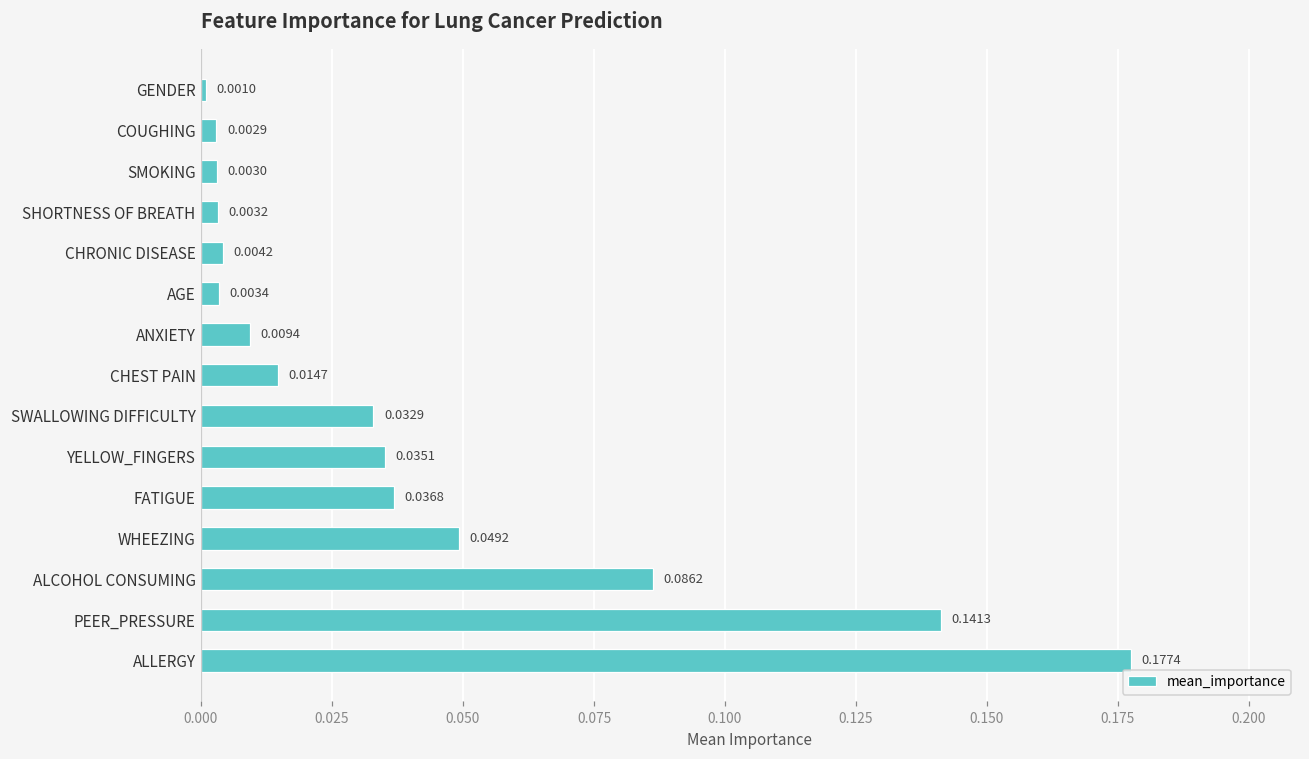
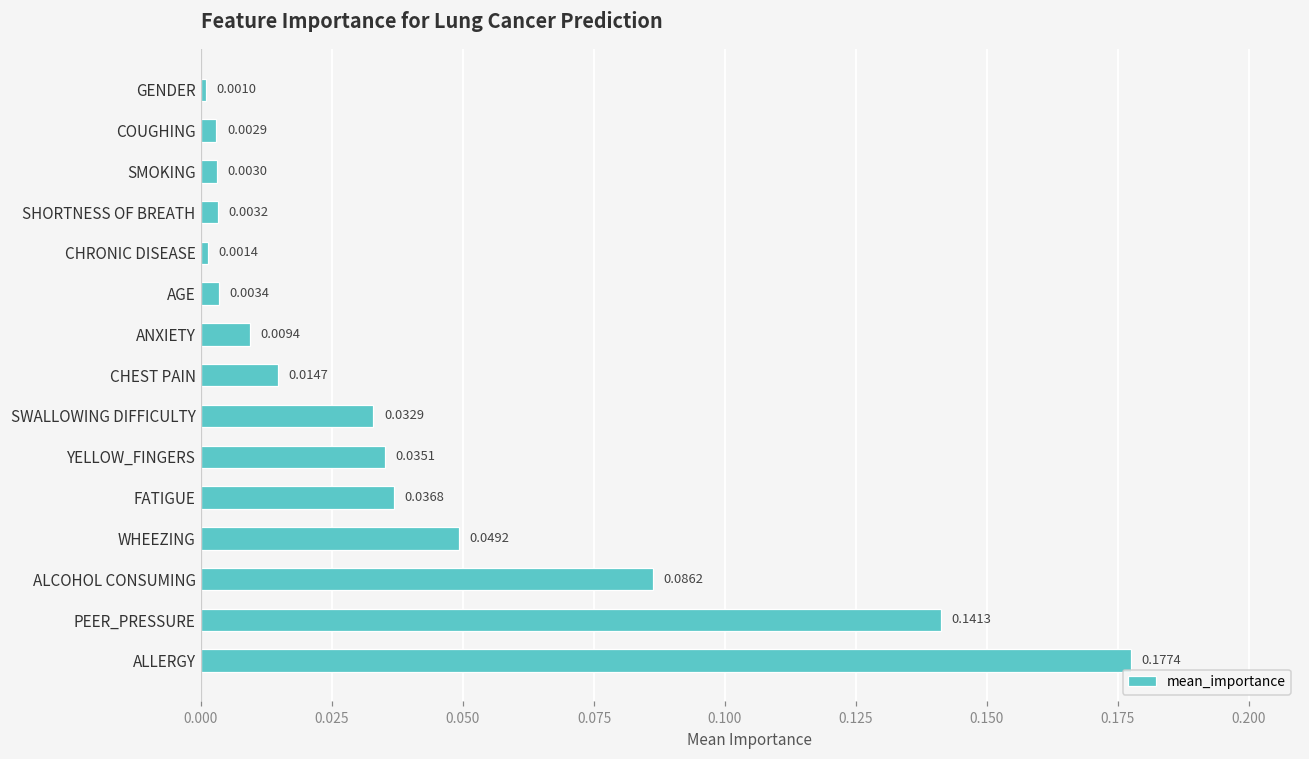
  {
    "GENDER": 0.0010,
    "COUGHING": 0.0029,
    "SMOKING": 0.0030,
    "SHORTNESS OF BREATH": 0.0032,
-   "CHRONIC DISEASE": 0.0042,
+   "CHRONIC DISEASE": 0.0014,
    "AGE": 0.0034,
    "ANXIETY": 0.0094,
    "CHEST PAIN": 0.0147,
    "SWALLOWING DIFFICULTY": 0.0329,
    "YELLOW_FINGERS": 0.0351,
    "FATIGUE": 0.0368,
    "WHEEZING": 0.0492,
    "ALCOHOL CONSUMING": 0.0862,
    "PEER_PRESSURE": 0.1413,
    "ALLERGY": 0.1774
  }
